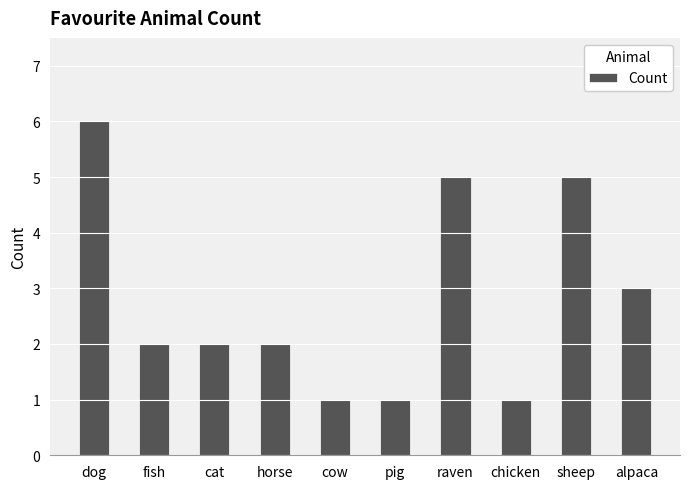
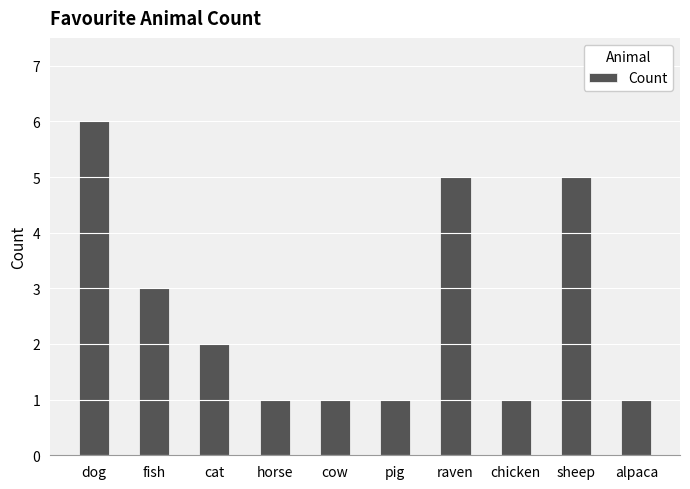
  {
    "dog": 6,
-   "fish": 2,
+   "fish": 3,
    "cat": 2,
-   "horse": 2,
+   "horse": 1,
    "cow": 1,
    "pig": 1,
    "raven": 5,
    "chicken": 1,
    "sheep": 5,
-   "alpaca": 3
+   "alpaca": 1
  }
